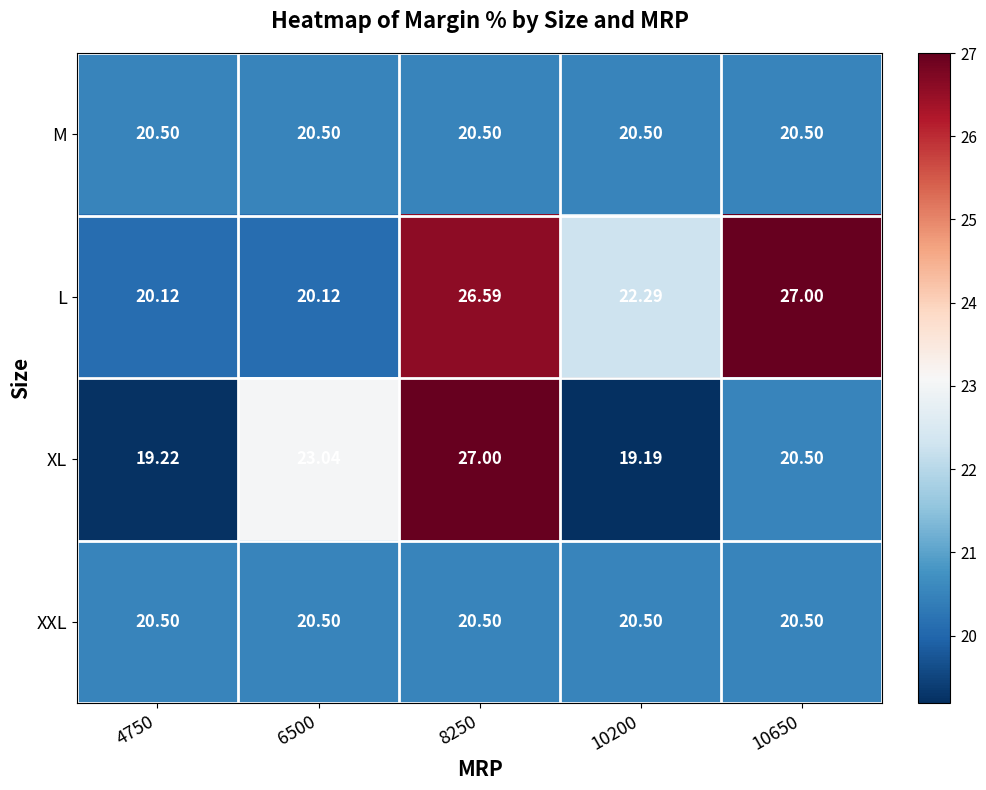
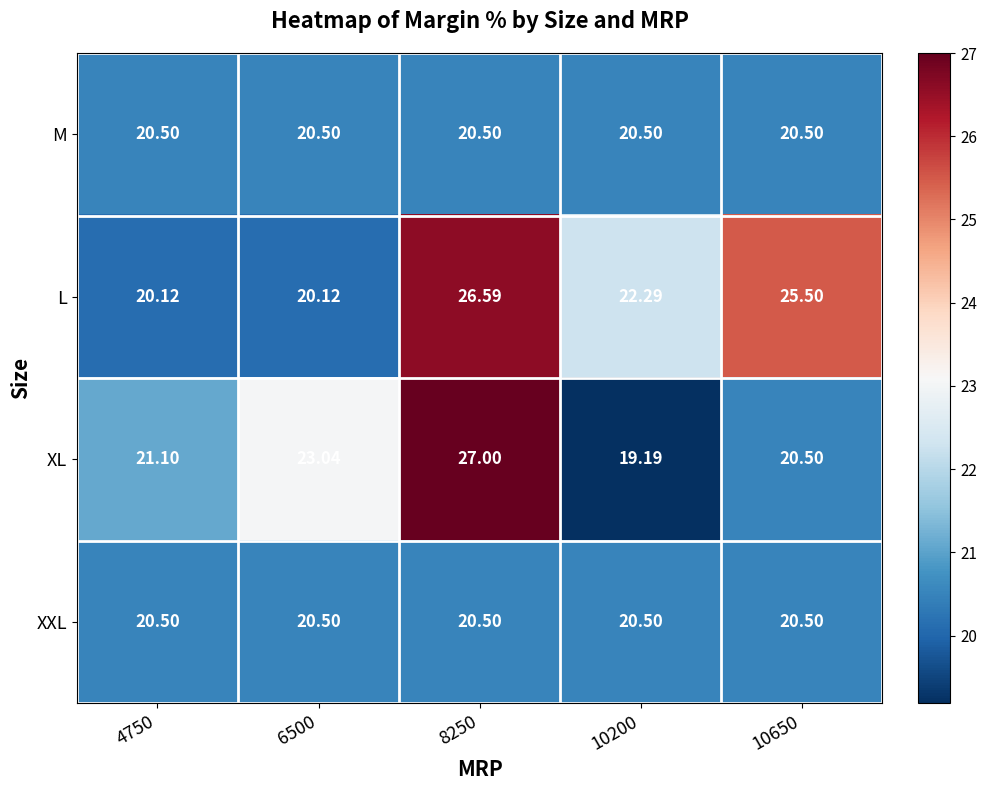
  {
    "M": {
      "4750": 20.50,
      "6500": 20.50,
      "8250": 20.50,
      "10200": 20.50,
      "10650": 20.50
    },
    "L": {
      "4750": 20.12,
      "6500": 20.12,
      "8250": 26.59,
      "10200": 22.29,
-     "10650": 27.00
+     "10650": 25.50
    },
    "XL": {
-     "4750": 19.22,
+     "4750": 21.10,
      "8250": 27.00,
      "10200": 19.19,
      "10650": 20.50
    },
    "XXL": {
      "4750": 20.50,
      "6500": 20.50,
      "8250": 20.50,
      "10200": 20.50,
      "10650": 20.50
    }
  }
